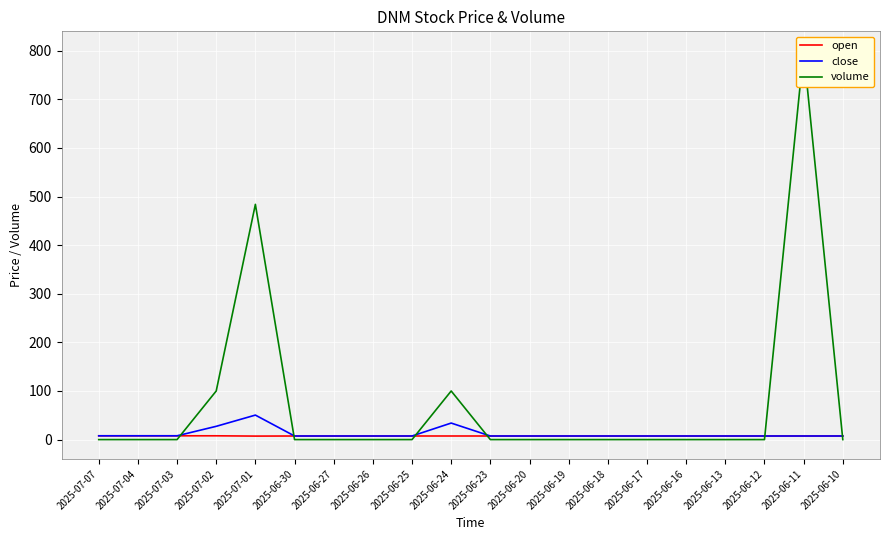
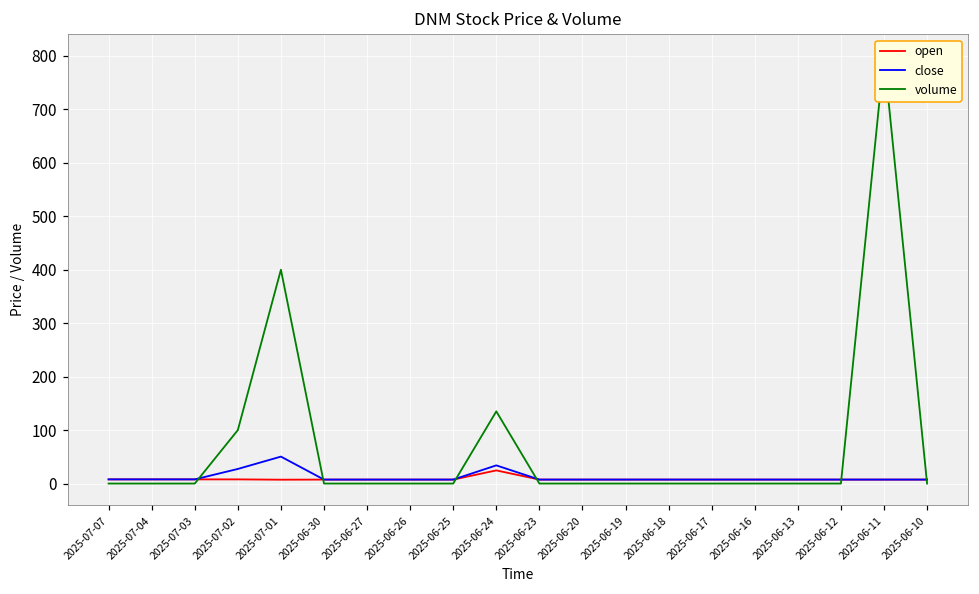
  {
    "open": {
      "2025-07-02": 10,
      "2025-07-01": 10,
-     "2025-06-24": 10
+     "2025-06-24": 20
    },
    "close": {
      "2025-07-02": 30,
      "2025-07-01": 50,
      "2025-06-24": 30
    },
    "volume": {
      "2025-07-07": 0,
      "2025-07-04": 0,
      "2025-07-03": 0,
      "2025-07-02": 100,
-     "2025-07-01": 480,
+     "2025-07-01": 400,
      "2025-06-30": 0,
      "2025-06-27": 0,
      "2025-06-26": 0,
      "2025-06-25": 0,
-     "2025-06-24": 100,
+     "2025-06-24": 140,
      "2025-06-23": 0,
      "2025-06-20": 0,
      "2025-06-19": 0,
      "2025-06-18": 0,
      "2025-06-17": 0,
      "2025-06-16": 0,
      "2025-06-13": 0,
      "2025-06-12": 0,
      "2025-06-10": 0
    }
  }
